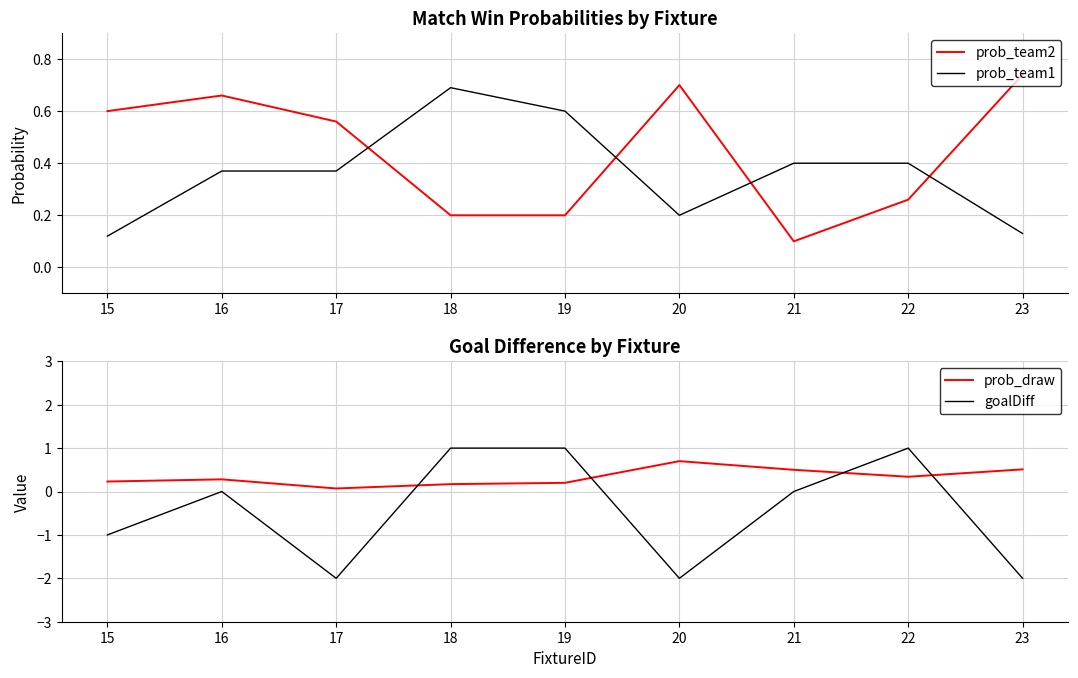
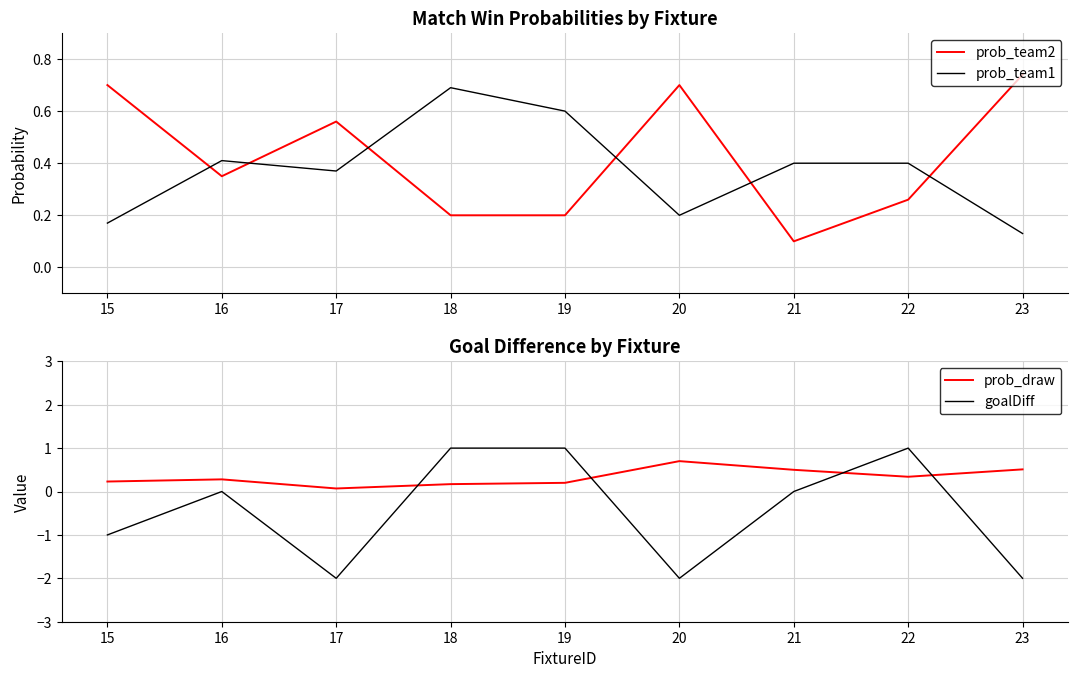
  {
    "Match Win Probabilities by Fixture": {
      "prob_team2": {
-       "15": 0.6,
-       "16": 0.66,
+       "15": 0.7,
+       "16": 0.35,
        "17": 0.56,
        "18": 0.20,
        "19": 0.20,
        "20": 0.70,
        "21": 0.10,
        "22": 0.26
      },
      "prob_team1": {
-       "15": 0.12,
-       "16": 0.37,
+       "15": 0.17,
+       "16": 0.41,
        "17": 0.37,
        "18": 0.69,
        "19": 0.60,
        "20": 0.20,
        "21": 0.40,
        "22": 0.40,
        "23": 0.13
      }
    },
    "Goal Difference by Fixture": {
      "prob_draw": {
        "15": 0.2,
        "16": 0.3,
        "17": 0.1,
        "18": 0.2,
        "19": 0.2,
        "20": 0.7,
        "21": 0.5,
        "22": 0.3,
        "23": 0.5
      },
      "goalDiff": {
        "15": -1.0,
        "16": 0.0,
        "17": -2.0,
        "18": 1.0,
        "19": 1.0,
        "20": -2.0,
        "21": 0.0,
        "22": 1.0,
        "23": -2.0
      }
    }
  }
